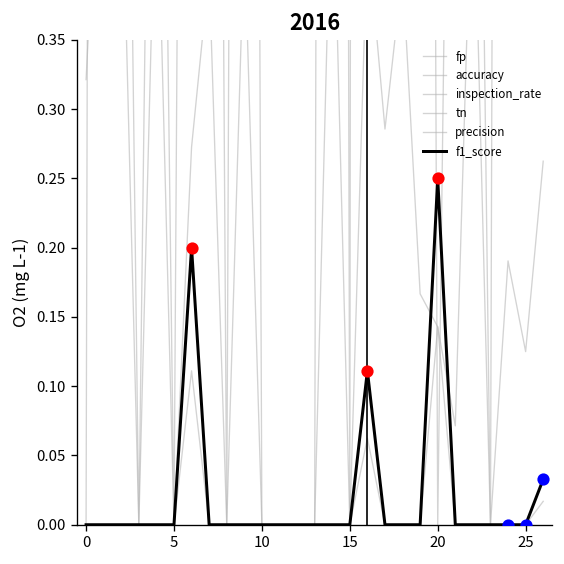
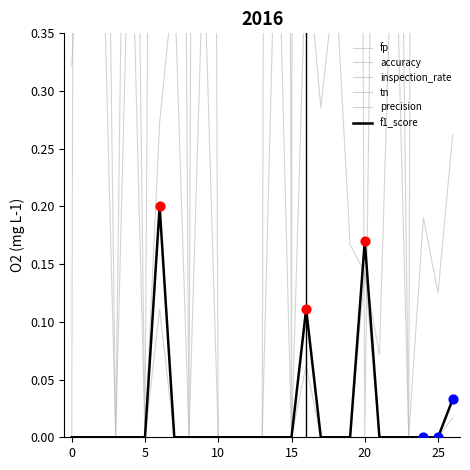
  {
    "f1_score": {
-     "20": 0.25
+     "20": 0.17
    }
  }
